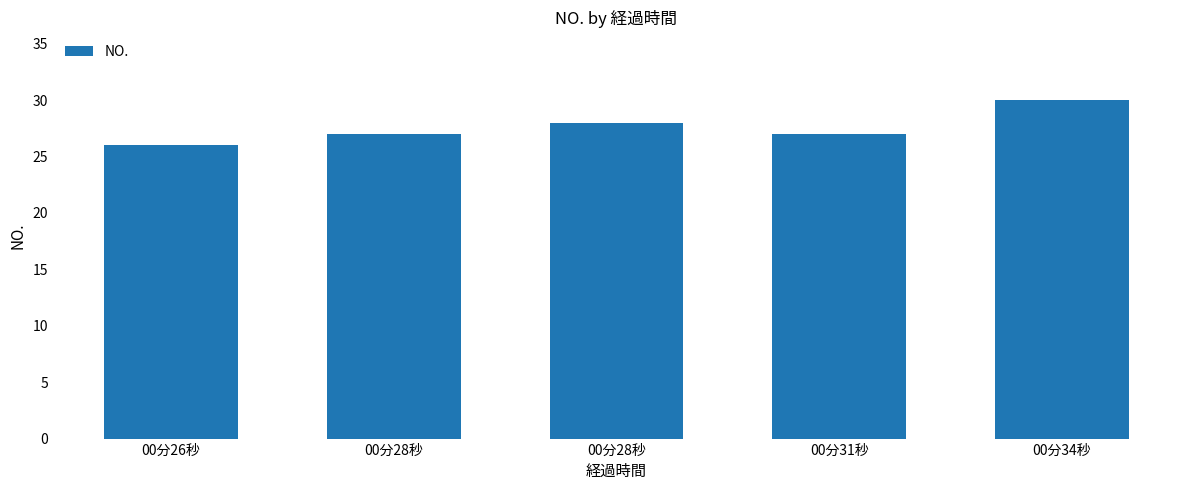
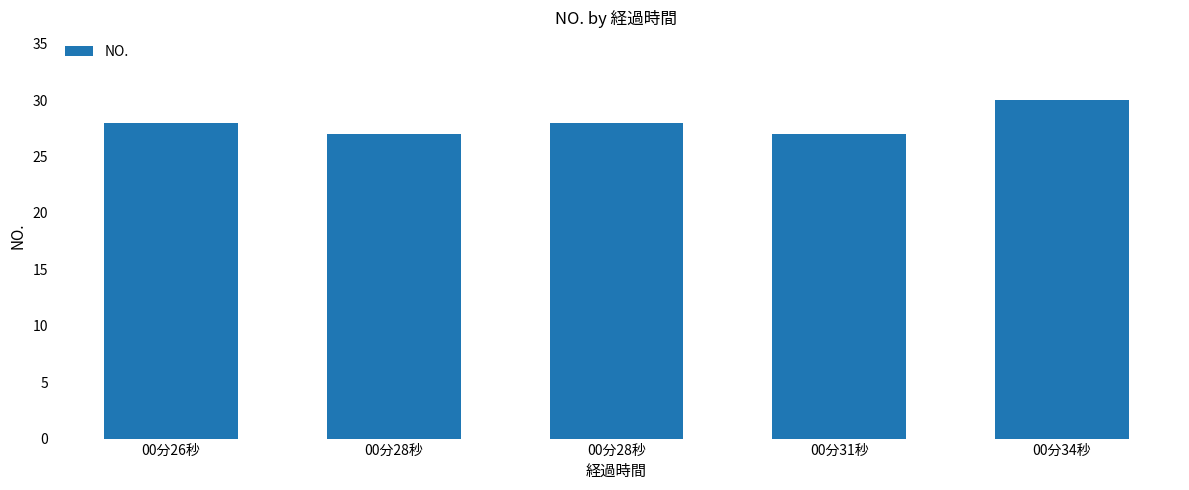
  {
-   "00分26秒": 26,
+   "00分26秒": 28,
    "00分31秒": 27,
    "00分34秒": 30
  }
